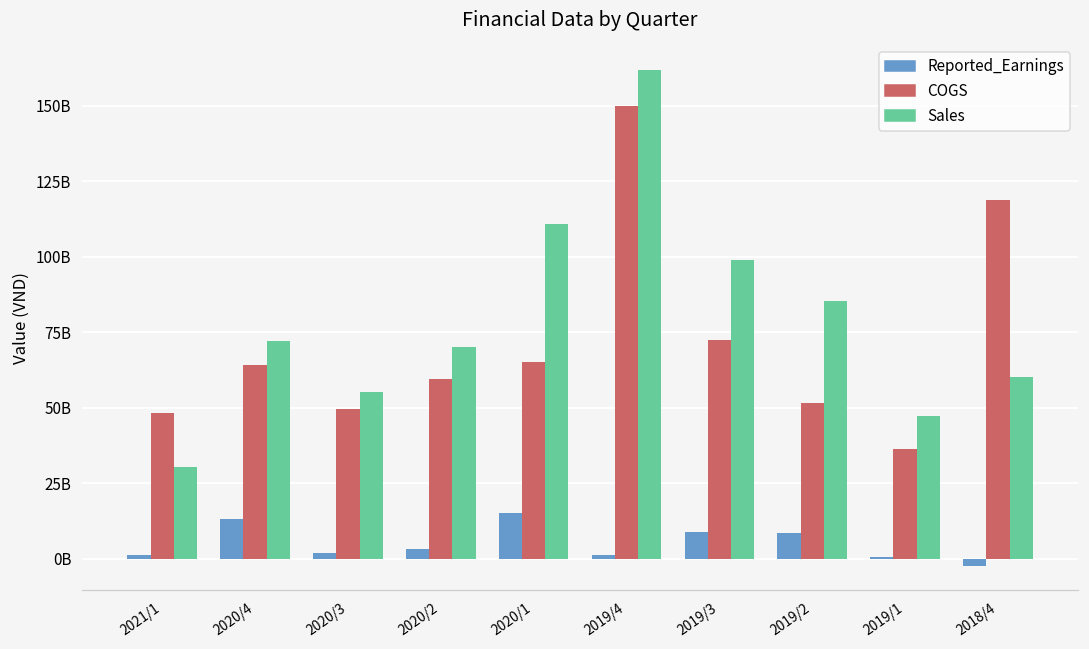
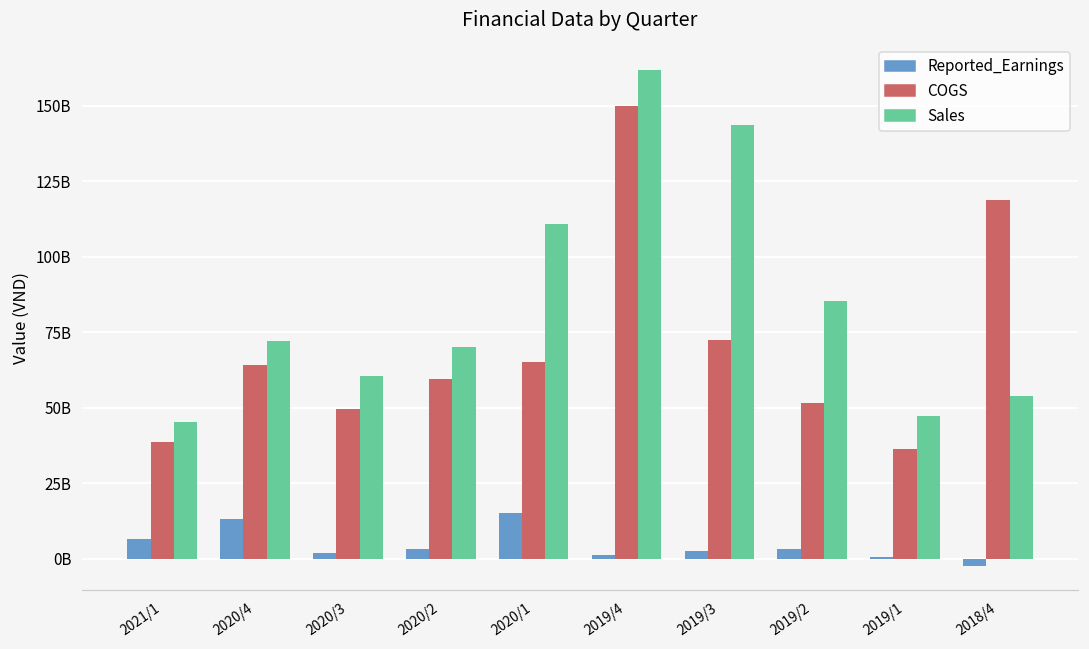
  {
    "Reported_Earnings": {
-     "2021/1": 1000000000,
+     "2021/1": 7000000000,
      "2020/4": 13000000000,
      "2020/3": 2000000000,
      "2020/2": 3000000000,
      "2020/1": 15000000000,
      "2019/4": 1000000000,
-     "2019/3": 9000000000,
-     "2019/2": 9000000000,
+     "2019/3": 3000000000,
+     "2019/2": 3000000000,
      "2018/4": -2000000000
    },
    "COGS": {
-     "2021/1": 48000000000,
+     "2021/1": 39000000000,
      "2020/4": 64000000000,
      "2020/3": 49000000000,
      "2020/2": 59000000000,
      "2020/1": 65000000000,
      "2019/4": 150000000000,
      "2019/3": 73000000000,
      "2019/2": 51000000000,
      "2019/1": 37000000000,
      "2018/4": 119000000000
    },
    "Sales": {
-     "2021/1": 31000000000,
+     "2021/1": 45000000000,
      "2020/4": 72000000000,
-     "2020/3": 55000000000,
+     "2020/3": 61000000000,
      "2020/2": 70000000000,
      "2020/1": 111000000000,
      "2019/4": 162000000000,
-     "2019/3": 99000000000,
+     "2019/3": 144000000000,
      "2019/2": 85000000000,
      "2019/1": 47000000000,
-     "2018/4": 60000000000
+     "2018/4": 54000000000
    }
  }
